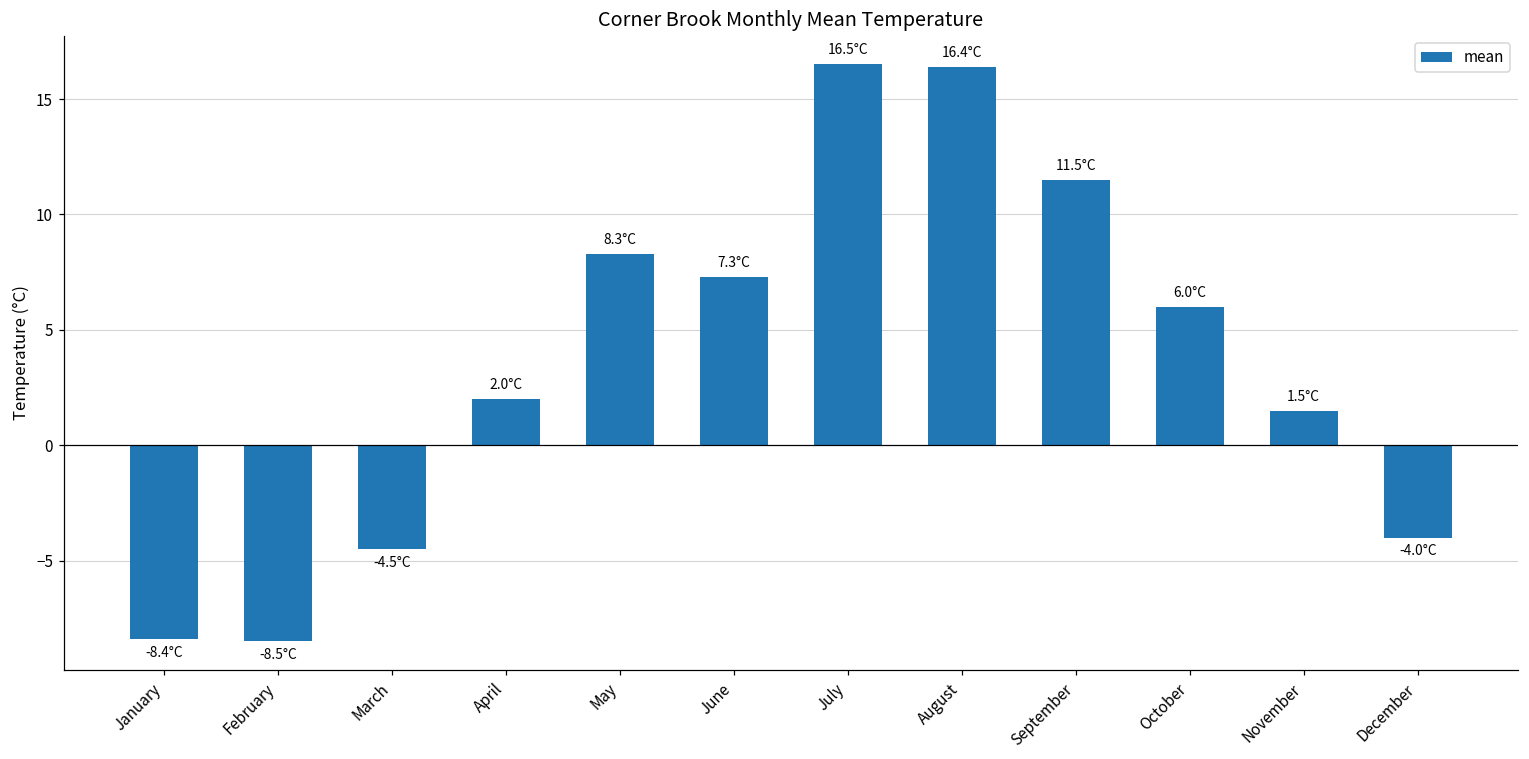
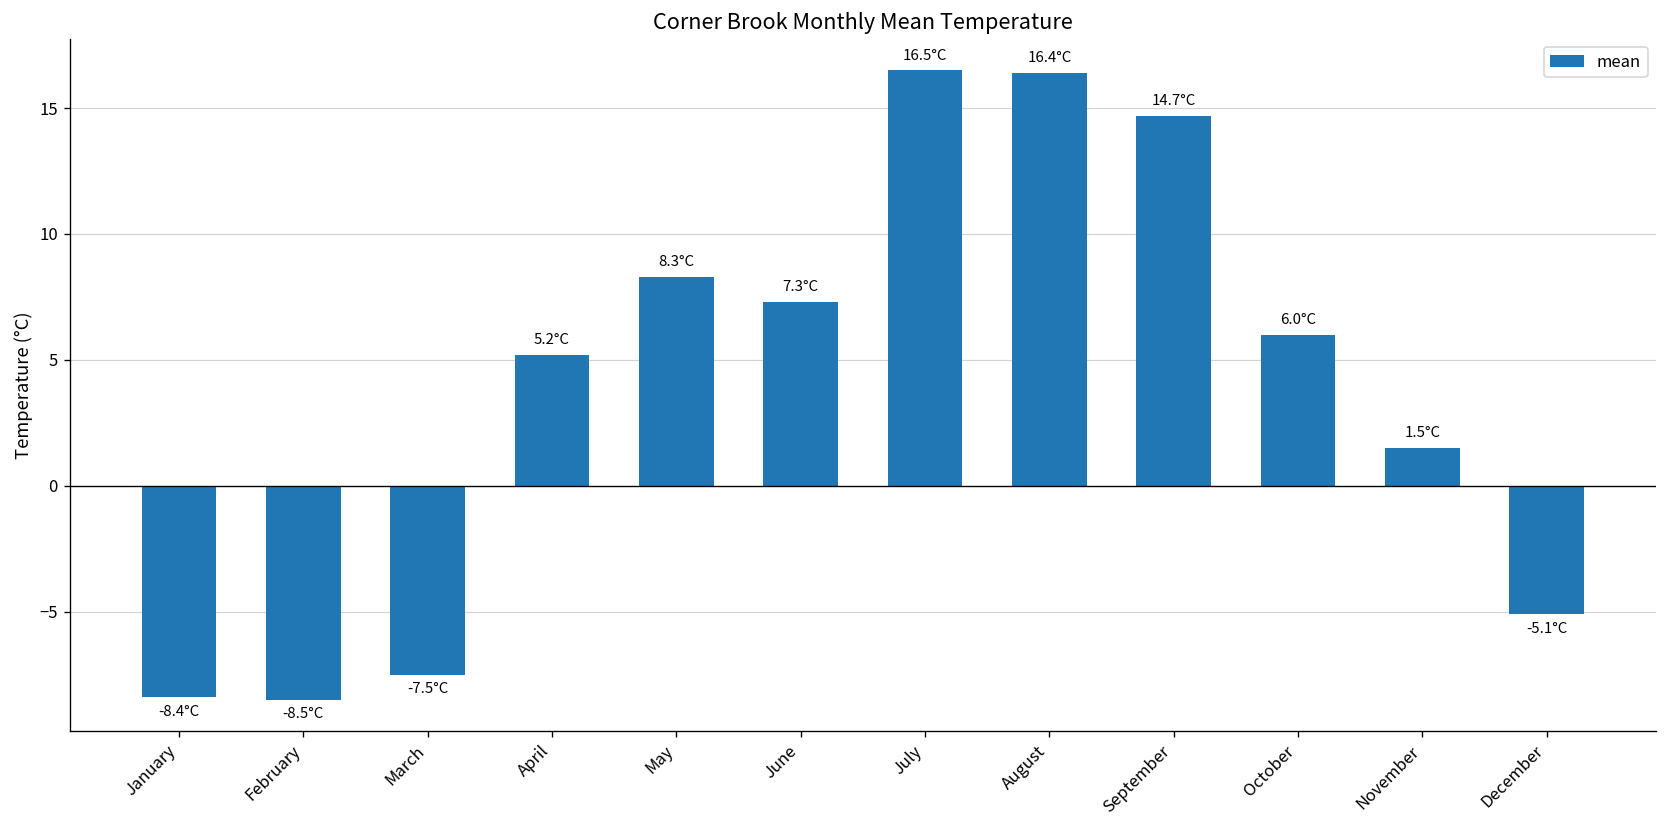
  {
    "January": "-8.4°C",
    "February": "-8.5°C",
-   "March": "-4.5°C",
-   "April": "2.0°C",
+   "March": "-7.5°C",
+   "April": "5.2°C",
    "May": "8.3°C",
    "June": "7.3°C",
    "July": "16.5°C",
    "August": "16.4°C",
-   "September": "11.5°C",
+   "September": "14.7°C",
    "October": "6.0°C",
    "November": "1.5°C",
-   "December": "-4.0°C"
+   "December": "-5.1°C"
  }
